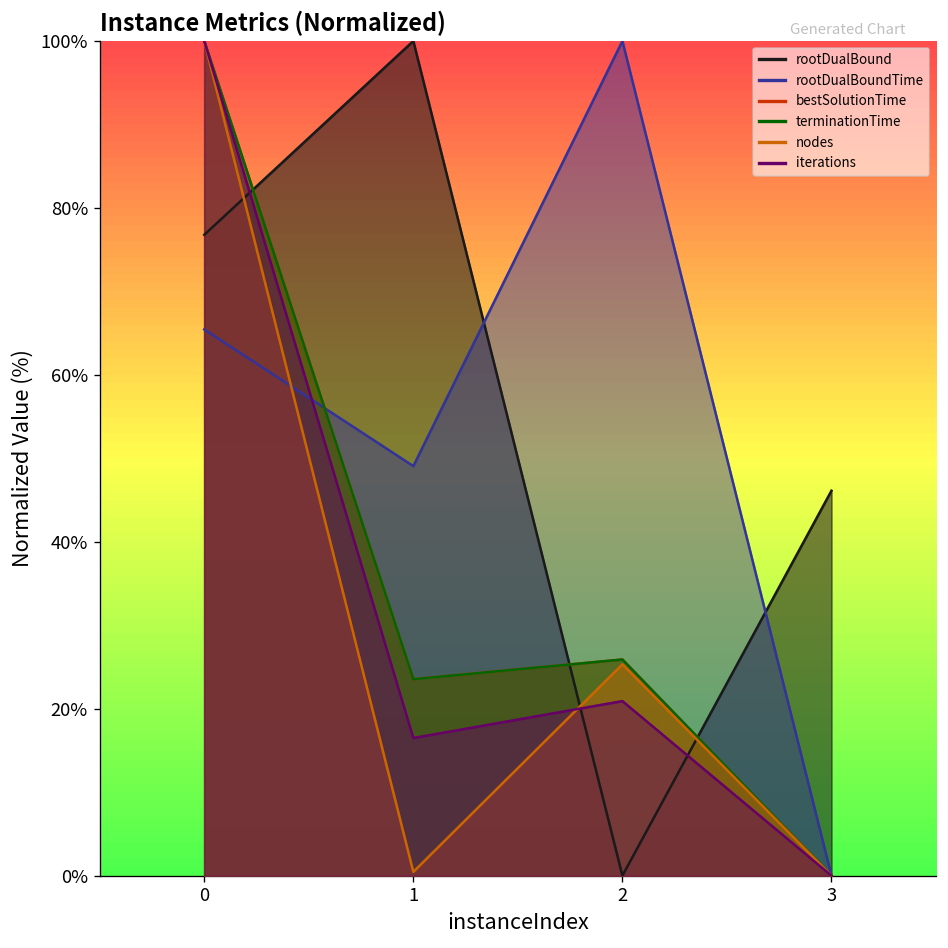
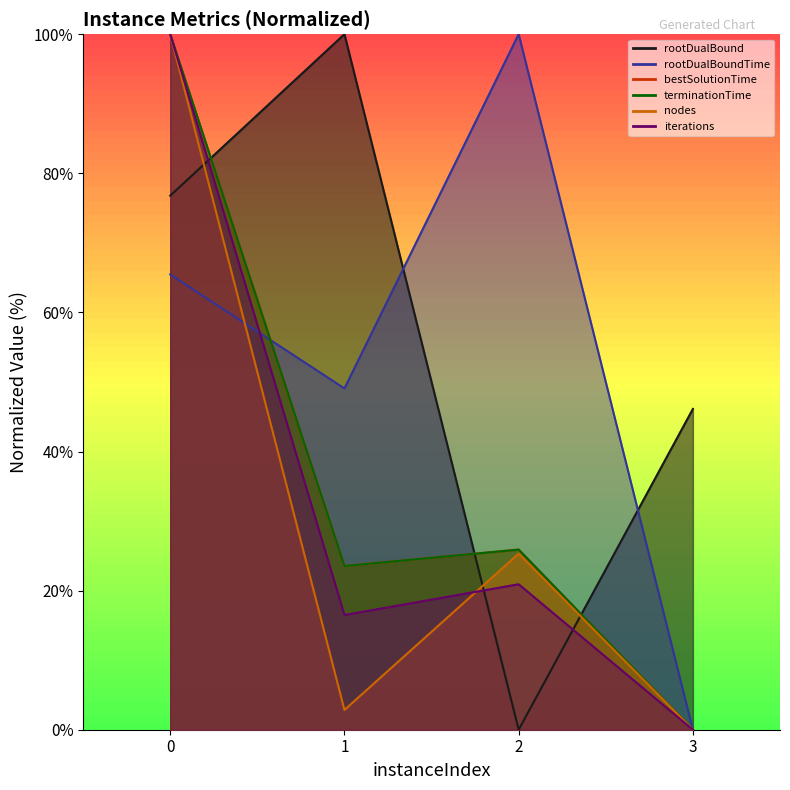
  {
    "nodes": {
-     "1": "0%",
+     "1": "3%",
      "2": "25%"
    }
  }
